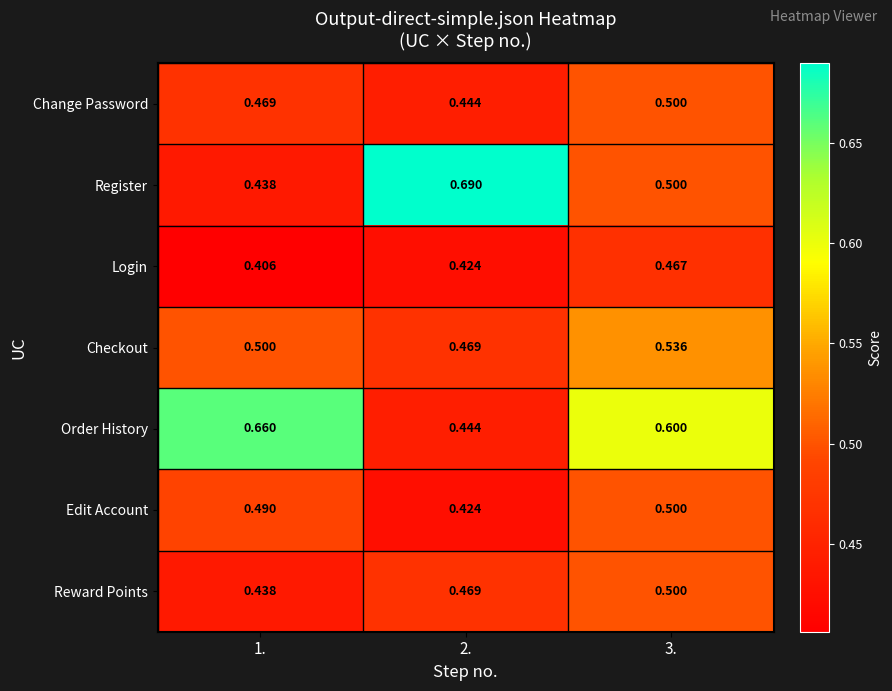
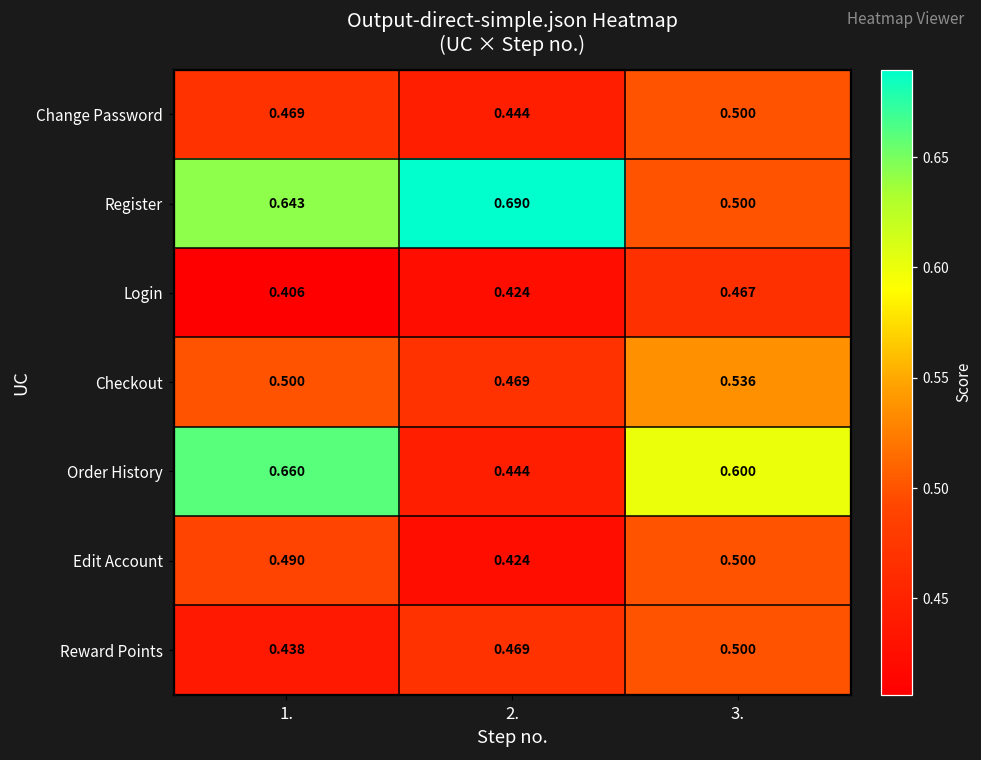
  {
    "Change Password": {
      "1.": 0.469,
      "2.": 0.444,
      "3.": 0.500
    },
    "Register": {
-     "1.": 0.438,
+     "1.": 0.643,
      "2.": 0.690,
      "3.": 0.500
    },
    "Login": {
      "1.": 0.406,
      "2.": 0.424,
      "3.": 0.467
    },
    "Checkout": {
      "1.": 0.500,
      "2.": 0.469,
      "3.": 0.536
    },
    "Order History": {
      "1.": 0.660,
      "2.": 0.444,
      "3.": 0.600
    },
    "Edit Account": {
      "1.": 0.490,
      "2.": 0.424,
      "3.": 0.500
    },
    "Reward Points": {
      "1.": 0.438,
      "2.": 0.469,
      "3.": 0.500
    }
  }
